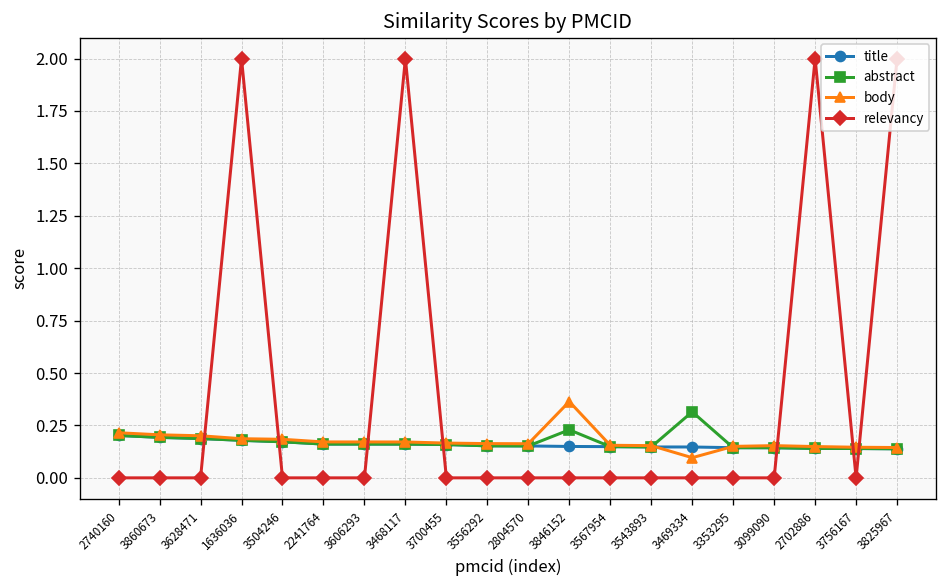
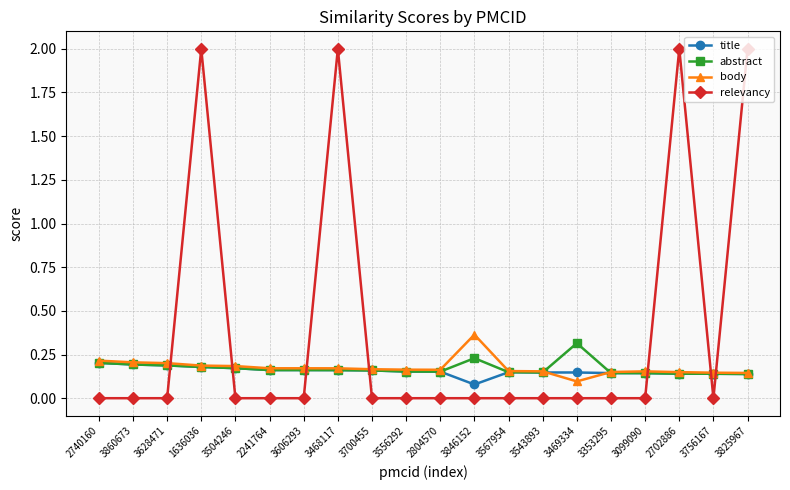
  {
    "title": {
-     "3846152": 0.15,
+     "3846152": 0.08,
      "3469334": 0.15
    },
    "abstract": {
      "3846152": 0.23,
      "3469334": 0.31
    },
    "body": {
      "3846152": 0.36,
      "3469334": 0.10
    },
    "relevancy": {
      "2740160": 0.00,
      "3860673": 0.00,
      "3628471": 0.00,
      "1636036": 2.00,
      "3504246": 0.00,
      "2241764": 0.00,
      "3606293": 0.00,
      "3468117": 2.00,
      "3700455": 0.00,
      "3556292": 0.00,
      "2804570": 0.00,
      "3846152": 0.00,
      "3567954": 0.00,
      "3543893": 0.00,
      "3469334": 0.00,
      "3353295": 0.00,
      "3099090": 0.00,
      "2702886": 2.00,
      "3756167": 0.00
    }
  }
